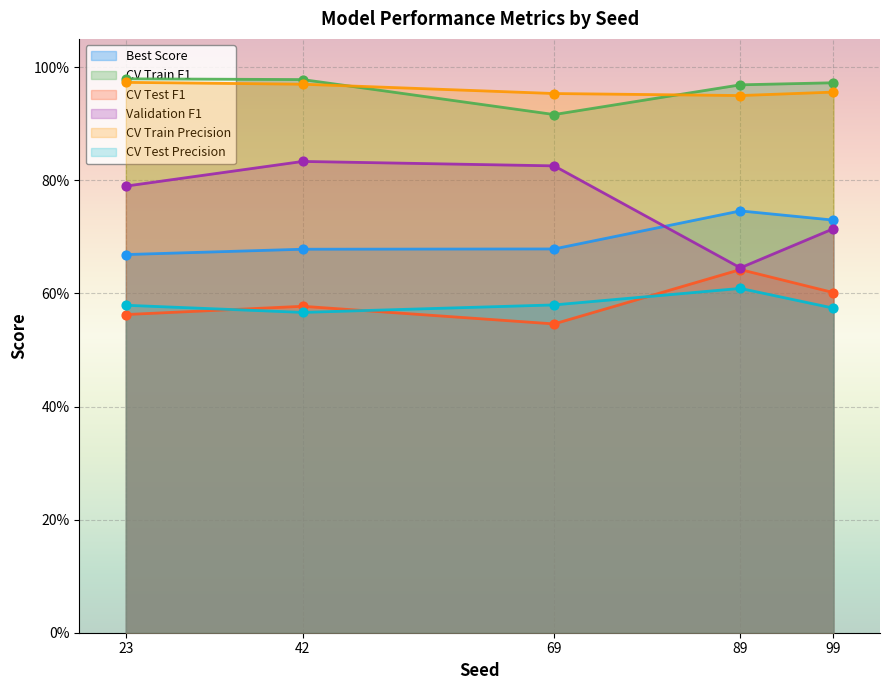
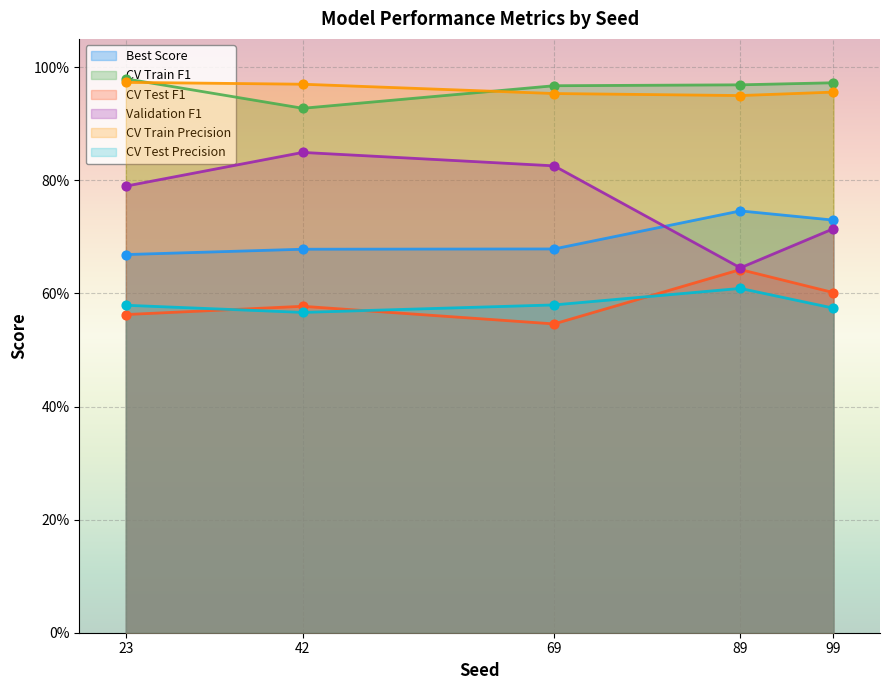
  {
    "CV Train F1": {
-     "42": "98%",
-     "69": "92%",
+     "42": "93%",
+     "69": "97%",
      "89": "97%",
      "99": "97%"
    },
    "Validation F1": {
      "23": "79%",
-     "42": "83%",
+     "42": "85%",
      "69": "83%",
      "99": "71%"
    }
  }
